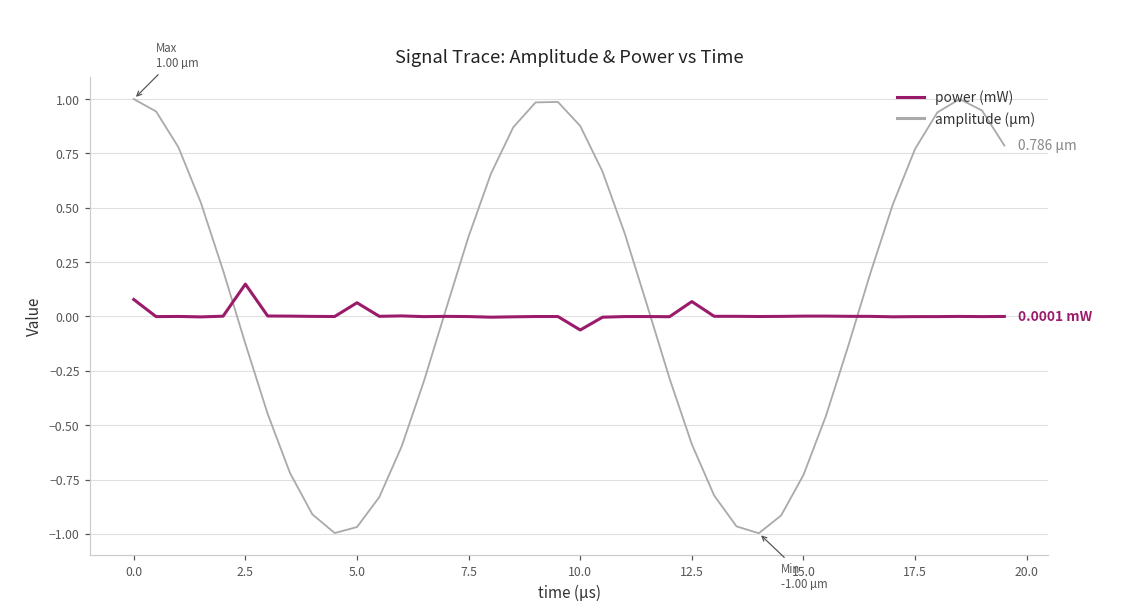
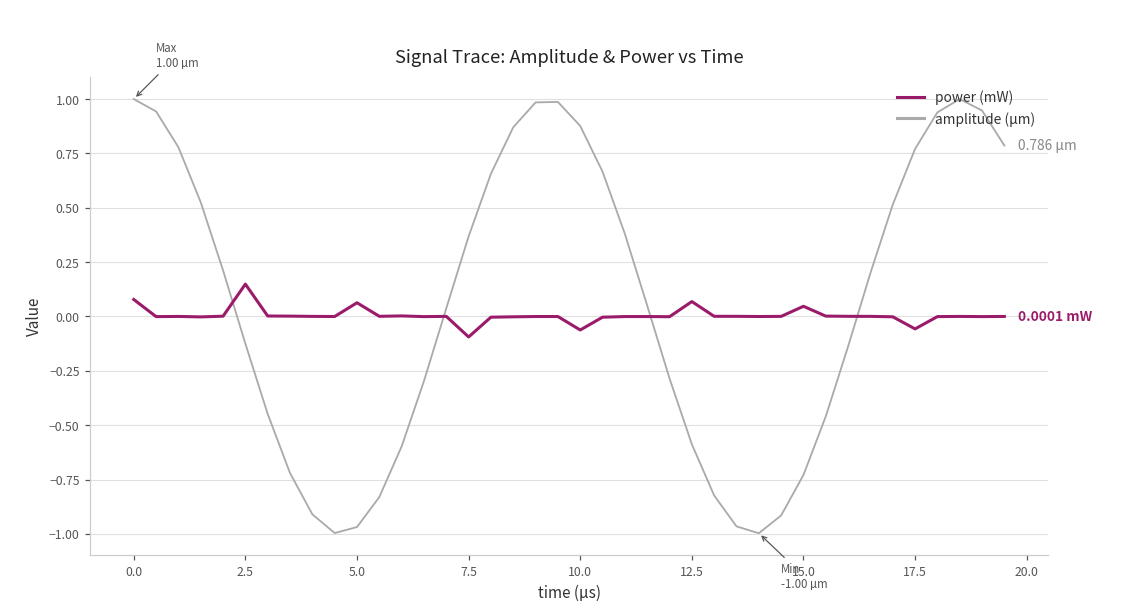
  {
    "power (mW)": {
      "0.0": 0.08,
      "2.5": 0.15,
      "5.0": 0.06,
-     "7.5": 0.00,
+     "7.5": -0.09,
      "10.0": -0.06,
      "12.5": 0.07,
-     "15.0": 0.00,
-     "17.5": 0.00
+     "15.0": 0.05,
+     "17.5": -0.06
    },
    "amplitude (µm)": {
      "0.0": 1.00
    }
  }
